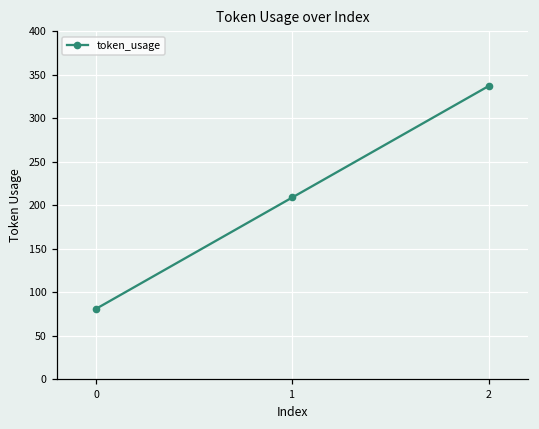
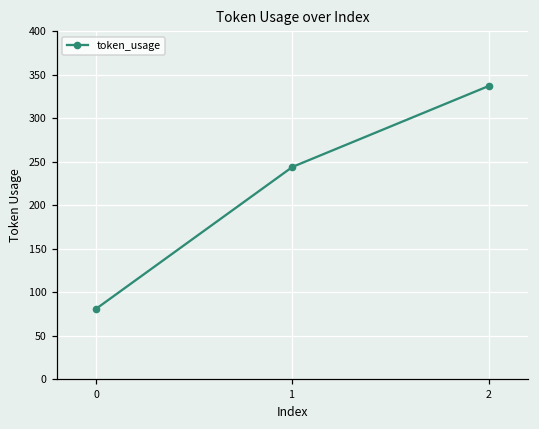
  {
    "0": 80,
-   "1": 210,
+   "1": 240,
    "2": 340
  }
